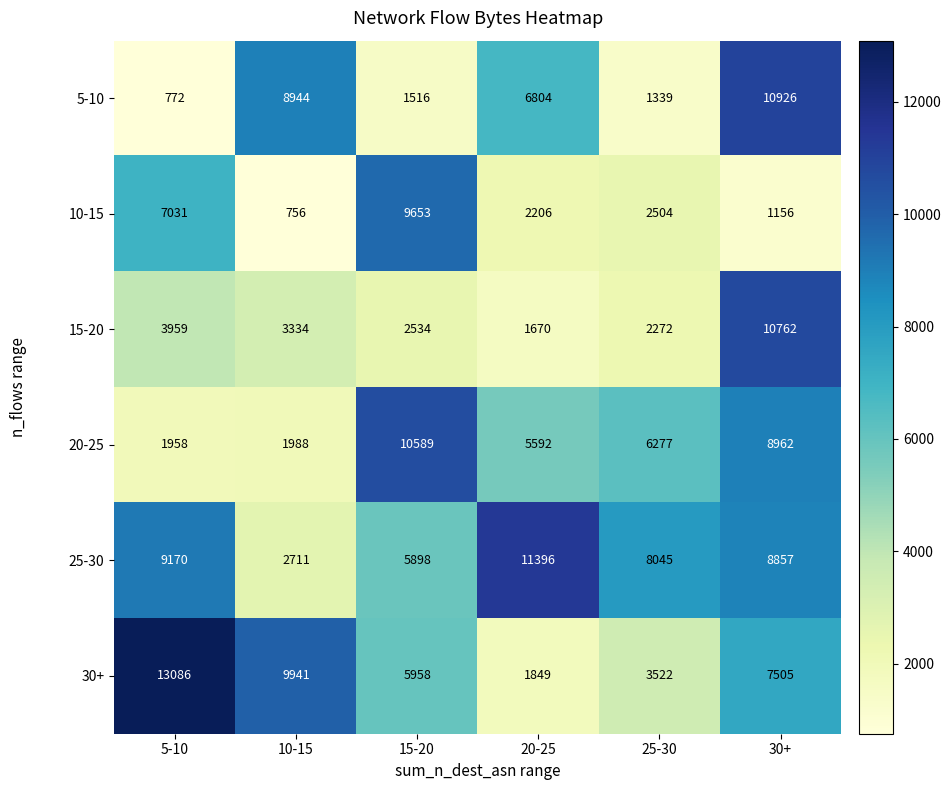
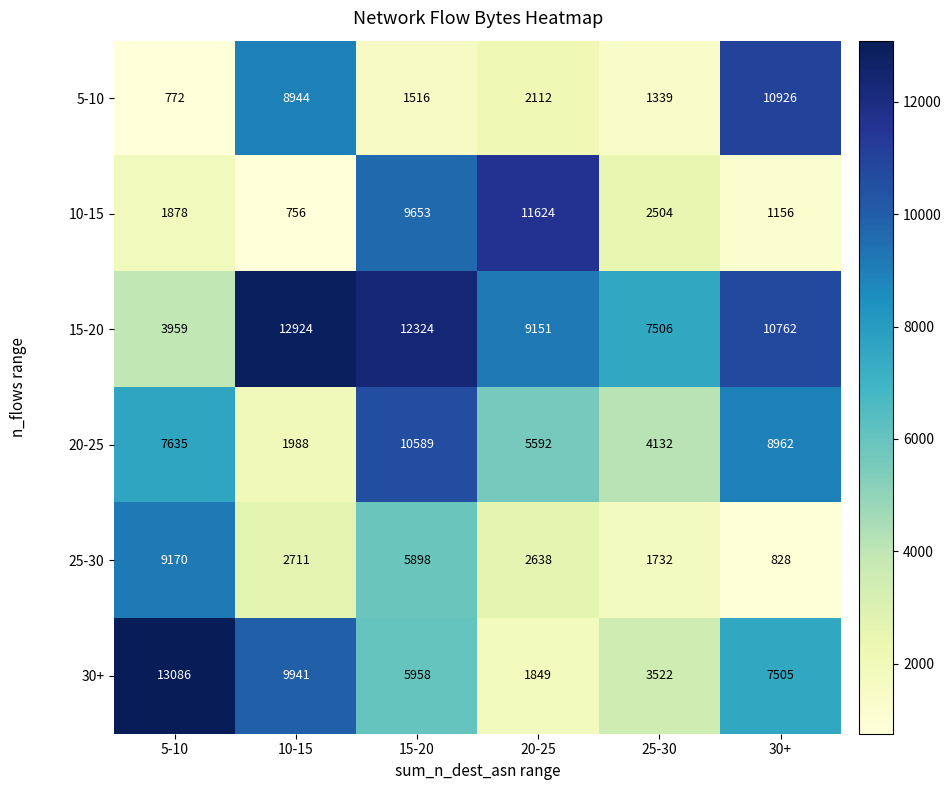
  {
    "5-10": {
      "5-10": 772,
      "10-15": 8944,
      "15-20": 1516,
-     "20-25": 6804,
+     "20-25": 2112,
      "25-30": 1339,
      "30+": 10926
    },
    "10-15": {
-     "5-10": 7031,
+     "5-10": 1878,
      "10-15": 756,
      "15-20": 9653,
-     "20-25": 2206,
+     "20-25": 11624,
      "25-30": 2504,
      "30+": 1156
    },
    "15-20": {
      "5-10": 3959,
-     "10-15": 3334,
-     "15-20": 2534,
-     "20-25": 1670,
-     "25-30": 2272,
+     "10-15": 12924,
+     "15-20": 12324,
+     "20-25": 9151,
+     "25-30": 7506,
      "30+": 10762
    },
    "20-25": {
-     "5-10": 1958,
+     "5-10": 7635,
      "10-15": 1988,
      "15-20": 10589,
      "20-25": 5592,
-     "25-30": 6277,
+     "25-30": 4132,
      "30+": 8962
    },
    "25-30": {
      "5-10": 9170,
      "10-15": 2711,
      "15-20": 5898,
-     "20-25": 11396,
-     "25-30": 8045,
-     "30+": 8857
+     "20-25": 2638,
+     "25-30": 1732,
+     "30+": 828
    },
    "30+": {
      "5-10": 13086,
      "10-15": 9941,
      "15-20": 5958,
      "20-25": 1849,
      "25-30": 3522,
      "30+": 7505
    }
  }
